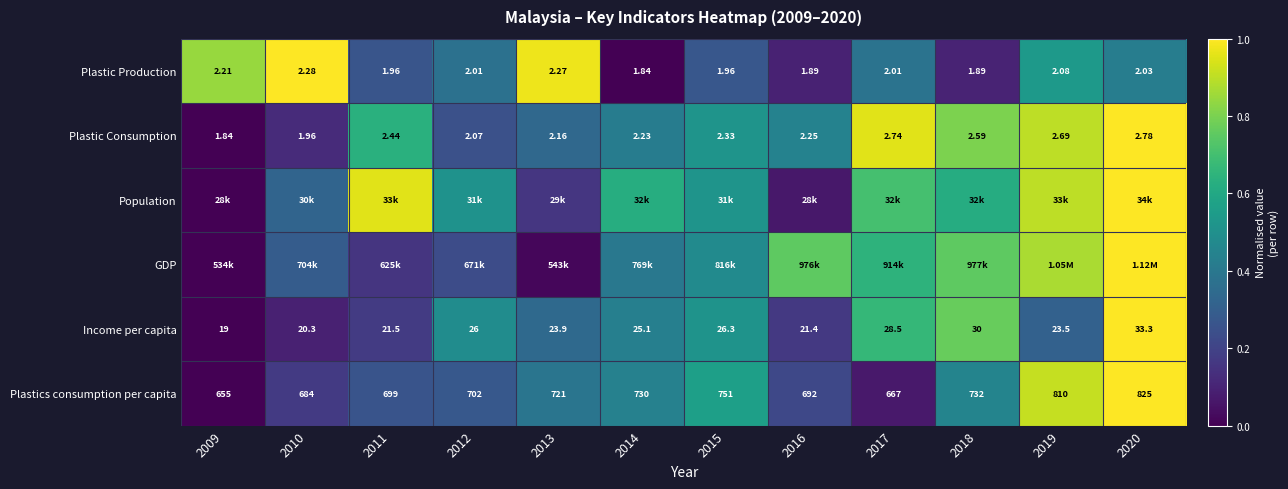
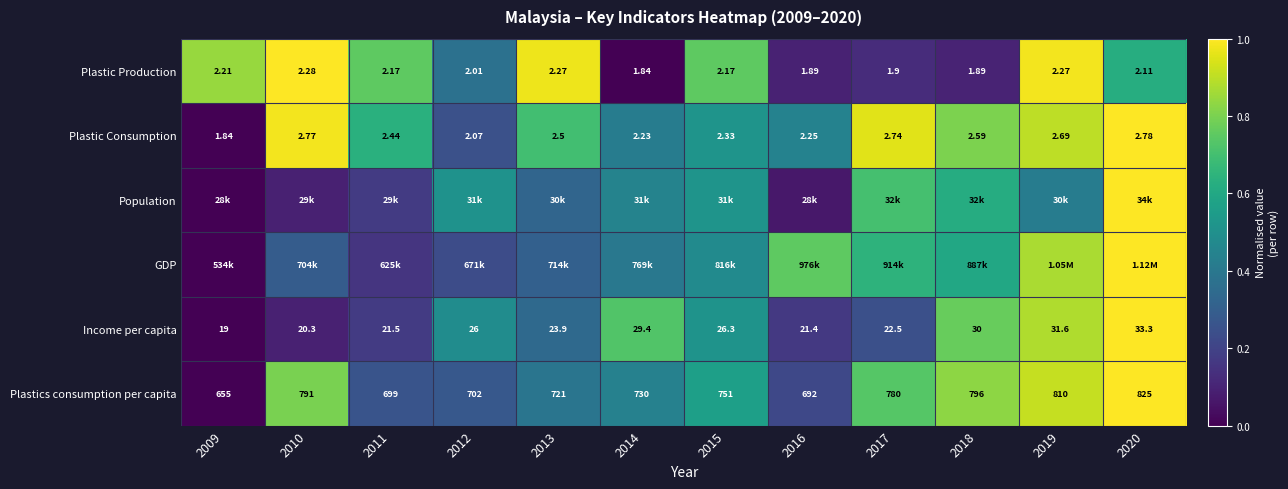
  {
    "Plastic Production": {
      "2009": "2.21",
      "2010": "2.28",
-     "2011": "1.96",
+     "2011": "2.17",
      "2012": "2.01",
      "2013": "2.27",
      "2014": "1.84",
-     "2015": "1.96",
+     "2015": "2.17",
      "2016": "1.89",
-     "2017": "2.01",
+     "2017": "1.9",
      "2018": "1.89",
-     "2019": "2.08",
-     "2020": "2.03"
+     "2019": "2.27",
+     "2020": "2.11"
    },
    "Plastic Consumption": {
      "2009": "1.84",
-     "2010": "1.96",
+     "2010": "2.77",
      "2011": "2.44",
      "2012": "2.07",
-     "2013": "2.16",
+     "2013": "2.5",
      "2014": "2.23",
      "2015": "2.33",
      "2016": "2.25",
      "2017": "2.74",
      "2018": "2.59",
      "2019": "2.69",
      "2020": "2.78"
    },
    "Population": {
      "2009": "28k",
-     "2010": "30k",
-     "2011": "33k",
+     "2010": "29k",
+     "2011": "29k",
      "2012": "31k",
-     "2013": "29k",
-     "2014": "32k",
+     "2013": "30k",
+     "2014": "31k",
      "2015": "31k",
      "2016": "28k",
      "2017": "32k",
      "2018": "32k",
-     "2019": "33k",
+     "2019": "30k",
      "2020": "34k"
    },
    "GDP": {
      "2009": "534k",
      "2010": "704k",
      "2011": "625k",
      "2012": "671k",
-     "2013": "543k",
+     "2013": "714k",
      "2014": "769k",
      "2015": "816k",
      "2016": "976k",
      "2017": "914k",
-     "2018": "977k",
+     "2018": "887k",
      "2019": "1.05M",
      "2020": "1.12M"
    },
    "Income per capita": {
      "2009": "19",
      "2010": "20.3",
      "2011": "21.5",
      "2012": "26",
      "2013": "23.9",
-     "2014": "25.1",
+     "2014": "29.4",
      "2015": "26.3",
      "2016": "21.4",
-     "2017": "28.5",
+     "2017": "22.5",
      "2018": "30",
-     "2019": "23.5",
+     "2019": "31.6",
      "2020": "33.3"
    },
    "Plastics consumption per capita": {
      "2009": "655",
-     "2010": "684",
+     "2010": "791",
      "2011": "699",
      "2012": "702",
      "2013": "721",
      "2014": "730",
      "2015": "751",
      "2016": "692",
-     "2017": "667",
-     "2018": "732",
+     "2017": "780",
+     "2018": "796",
      "2019": "810",
      "2020": "825"
    }
  }
